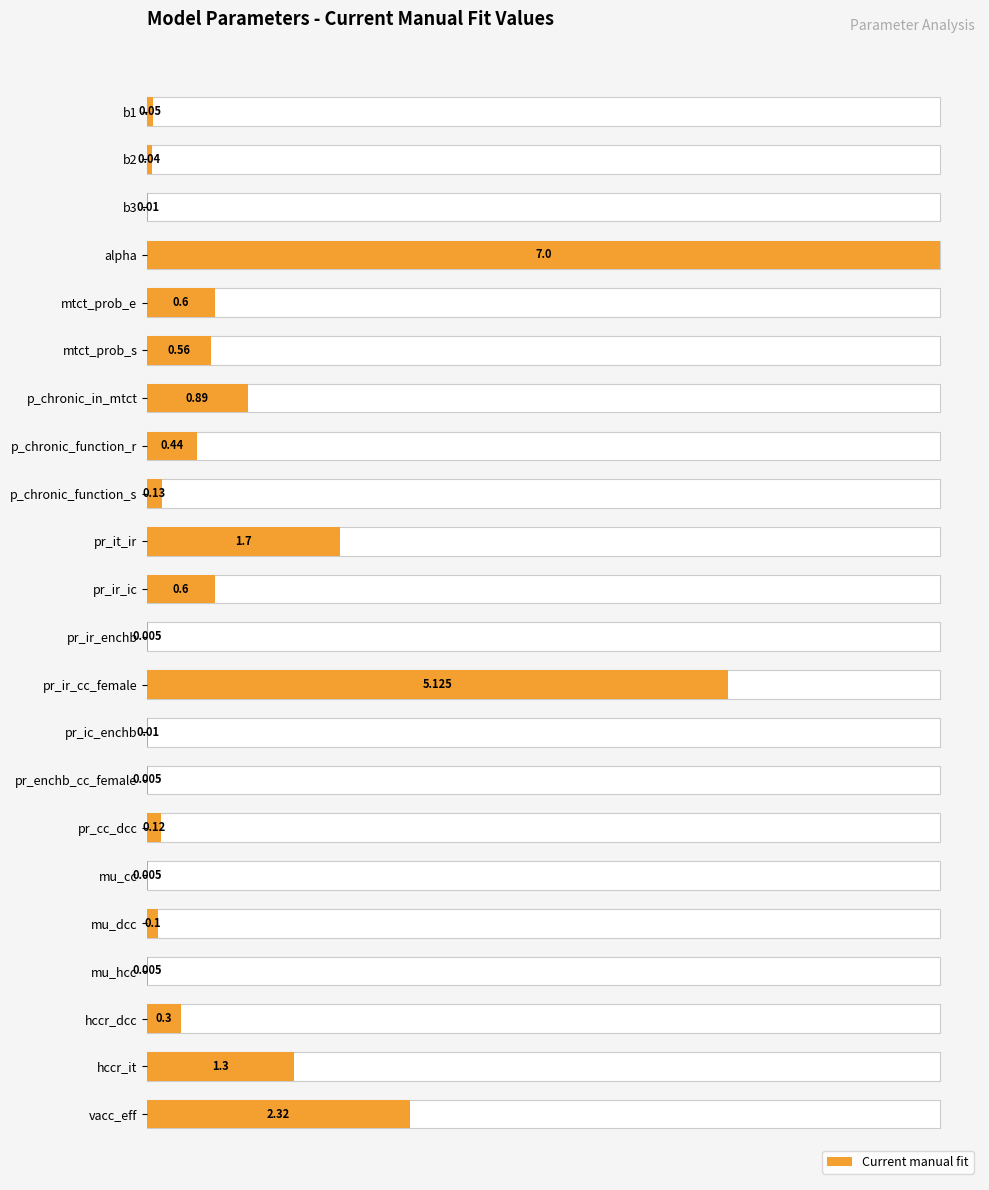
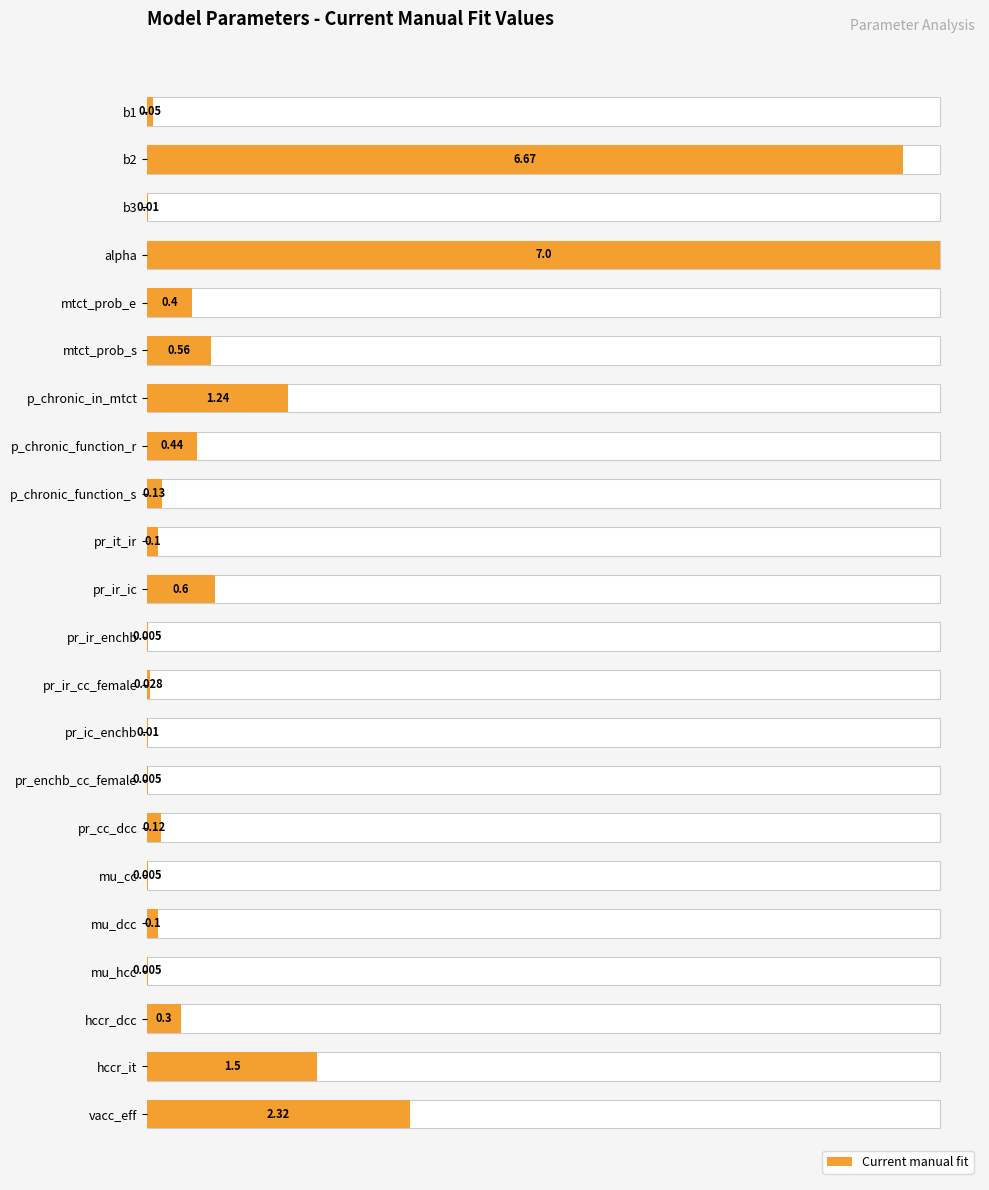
  {
    "Current manual fit": {
-     "b2": 0.04,
-     "mtct_prob_e": 0.6,
-     "p_chronic_in_mtct": 0.89,
-     "pr_it_ir": 1.7,
-     "pr_ir_cc_female": 5.125,
-     "hccr_it": 1.3
+     "b2": 6.67,
+     "mtct_prob_e": 0.4,
+     "p_chronic_in_mtct": 1.24,
+     "pr_it_ir": 0.1,
+     "pr_ir_cc_female": 0.028,
+     "hccr_it": 1.5
    }
  }
